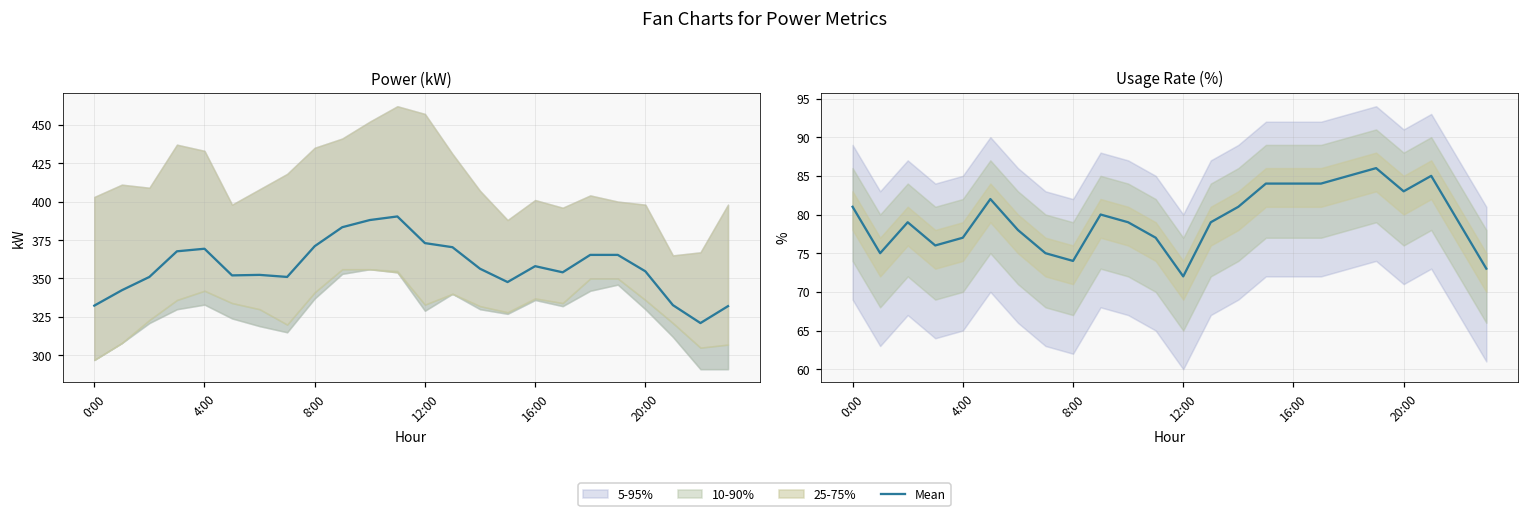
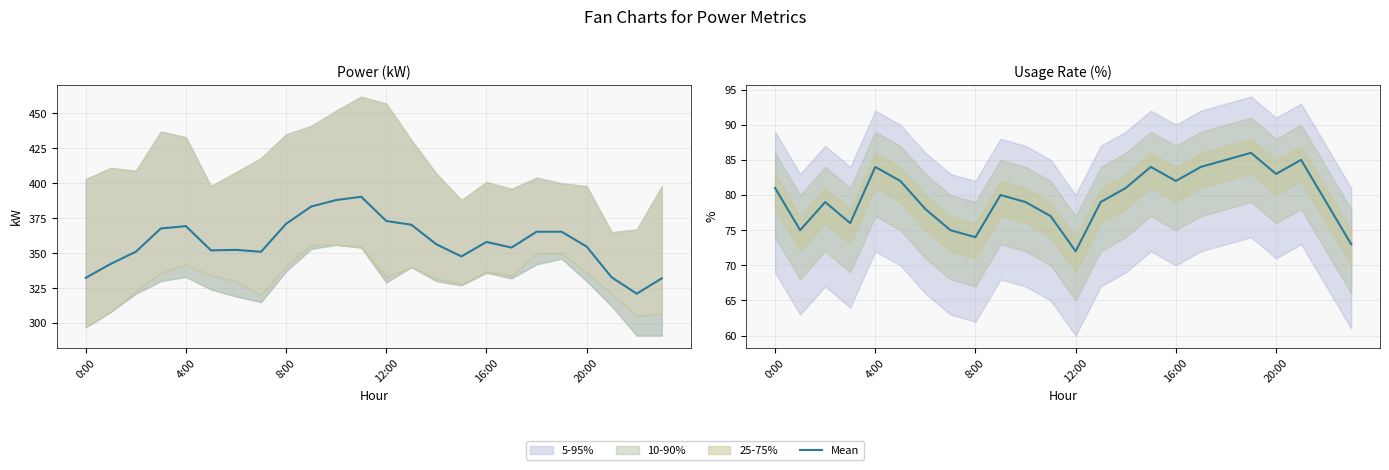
  {
    "Power (kW)": {
      "Mean": {
        "0:00": 332,
        "4:00": 369,
        "8:00": 371,
        "12:00": 373,
        "16:00": 358,
        "20:00": 355
      }
    },
    "Usage Rate (%)": {
      "Mean": {
        "0:00": 81,
-       "4:00": 77,
+       "4:00": 84,
        "8:00": 74,
        "12:00": 72,
-       "16:00": 84,
+       "16:00": 82,
        "20:00": 83
      }
    }
  }
